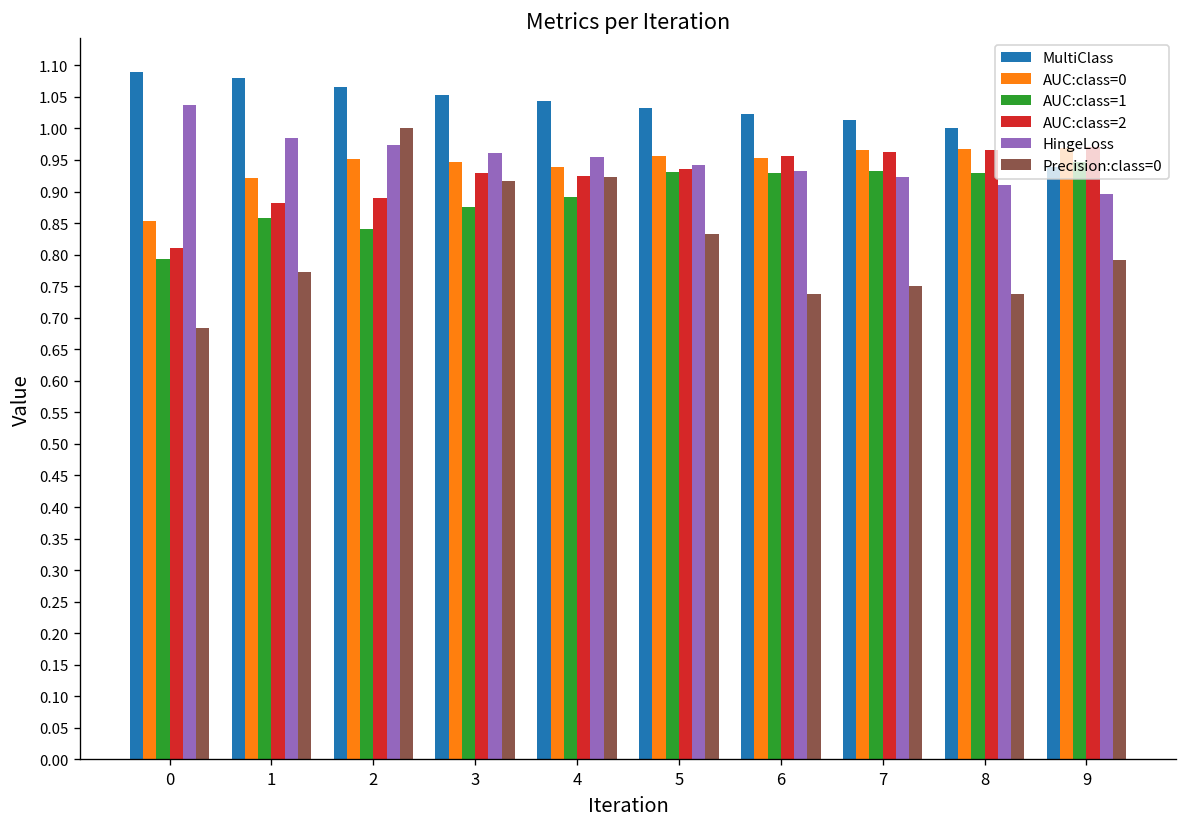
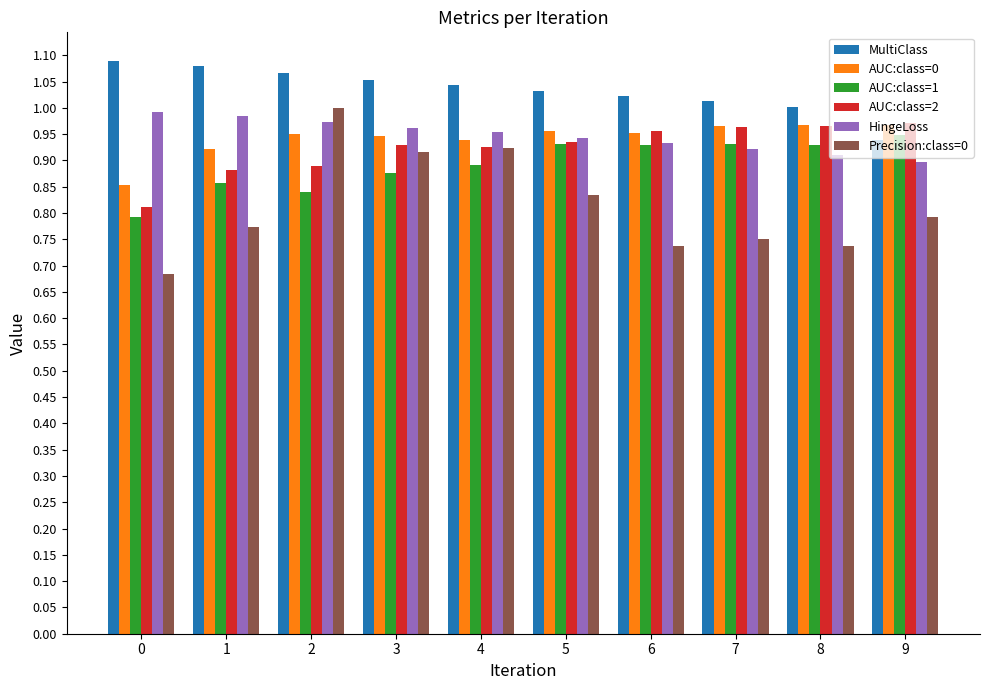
  {
    "MultiClass": {
      "0": 1.09,
      "1": 1.08,
      "2": 1.07,
      "3": 1.05,
      "4": 1.04,
      "5": 1.03,
      "6": 1.02,
      "7": 1.01,
      "8": 1.00
    },
    "AUC:class=0": {
      "0": 0.85,
      "1": 0.92,
      "2": 0.95,
      "3": 0.95,
      "4": 0.94,
      "5": 0.96,
      "6": 0.95,
      "7": 0.97,
      "8": 0.97
    },
    "AUC:class=1": {
      "0": 0.79,
      "1": 0.86,
      "2": 0.84,
      "3": 0.88,
      "4": 0.89,
      "5": 0.93,
      "6": 0.93,
      "7": 0.93,
      "8": 0.93
    },
    "AUC:class=2": {
      "0": 0.81,
      "1": 0.88,
      "2": 0.89,
      "3": 0.93,
      "4": 0.92,
      "5": 0.94,
      "6": 0.96,
      "7": 0.96,
      "8": 0.97
    },
    "HingeLoss": {
-     "0": 1.04,
+     "0": 0.99,
      "1": 0.98,
      "2": 0.97,
      "3": 0.96,
      "4": 0.95,
      "5": 0.94,
      "6": 0.93,
      "7": 0.92,
      "9": 0.90
    },
    "Precision:class=0": {
      "0": 0.68,
      "1": 0.77,
      "2": 1.00,
      "3": 0.92,
      "4": 0.92,
      "5": 0.83,
      "6": 0.74,
      "7": 0.75,
      "8": 0.74,
      "9": 0.79
    }
  }
